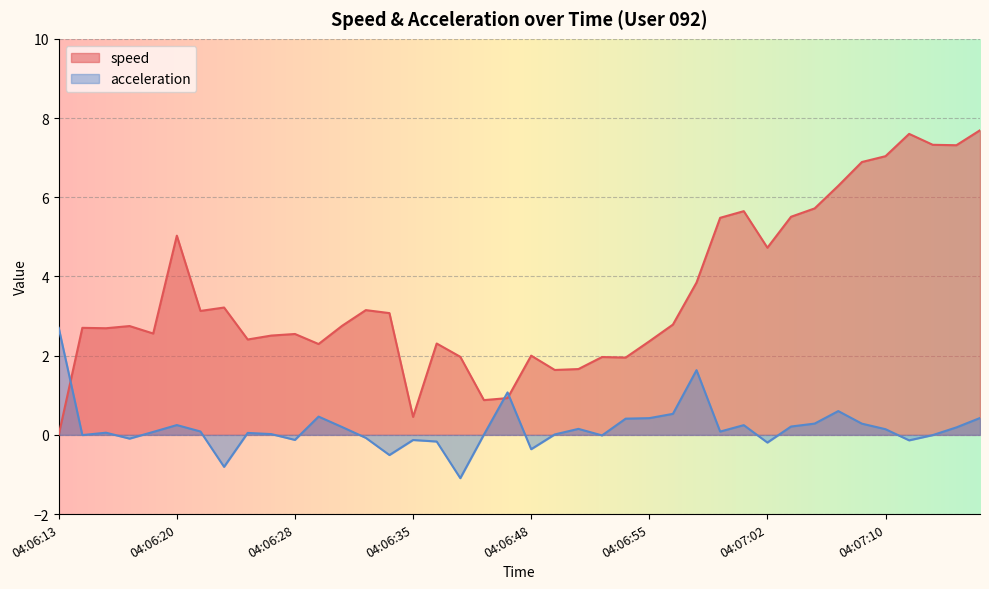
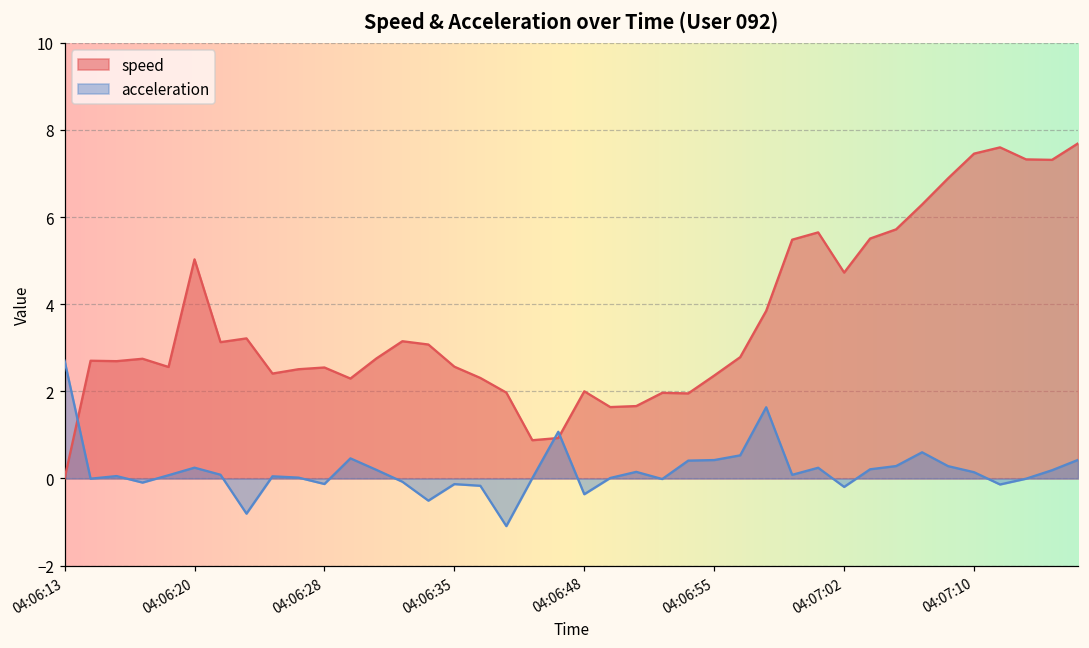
  {
    "speed": {
      "04:06:13": 0.0,
      "04:06:20": 5.0,
      "04:06:28": 2.5,
-     "04:06:35": 0.5,
+     "04:06:35": 2.6,
      "04:06:48": 2.0,
      "04:06:55": 2.4,
      "04:07:02": 4.7,
-     "04:07:10": 7.0
+     "04:07:10": 7.5
    }
  }
